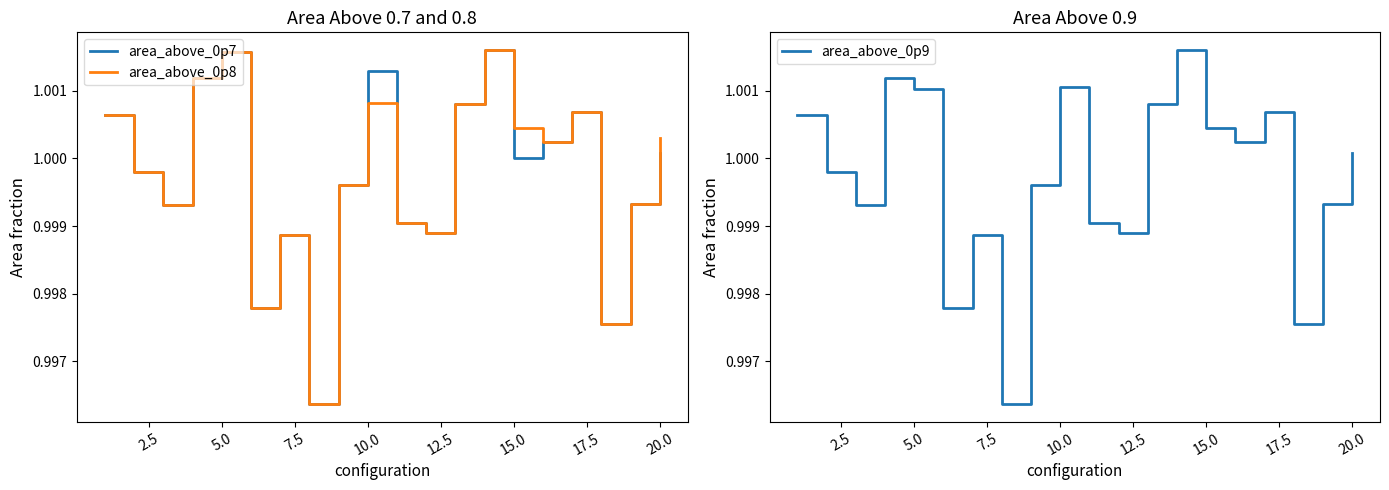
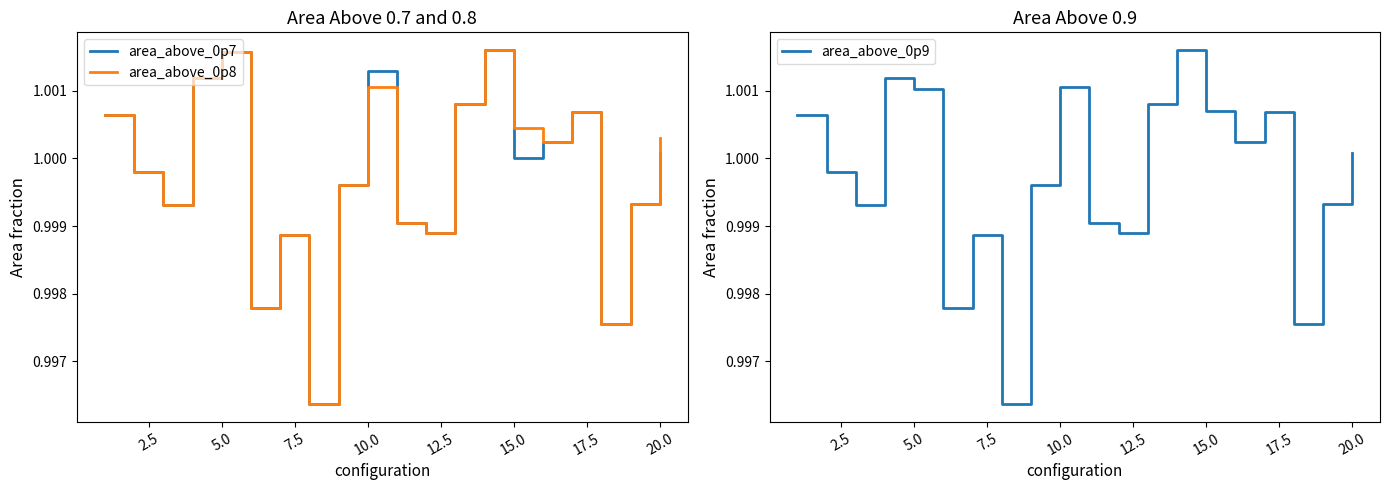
  {
    "Area Above 0.7 and 0.8": {
      "area_above_0p7": {
        "10.0": 1.0013,
        "15.0": 1.0000,
        "20.0": 1.0001
      },
      "area_above_0p8": {
-       "10.0": 1.0008,
+       "10.0": 1.0010,
        "15.0": 1.0005,
        "20.0": 1.0003
      }
    },
    "Area Above 0.9": {
      "5.0": 1.0010,
      "10.0": 1.0010,
-     "15.0": 1.0005,
+     "15.0": 1.0007,
      "20.0": 1.0001
    }
  }
